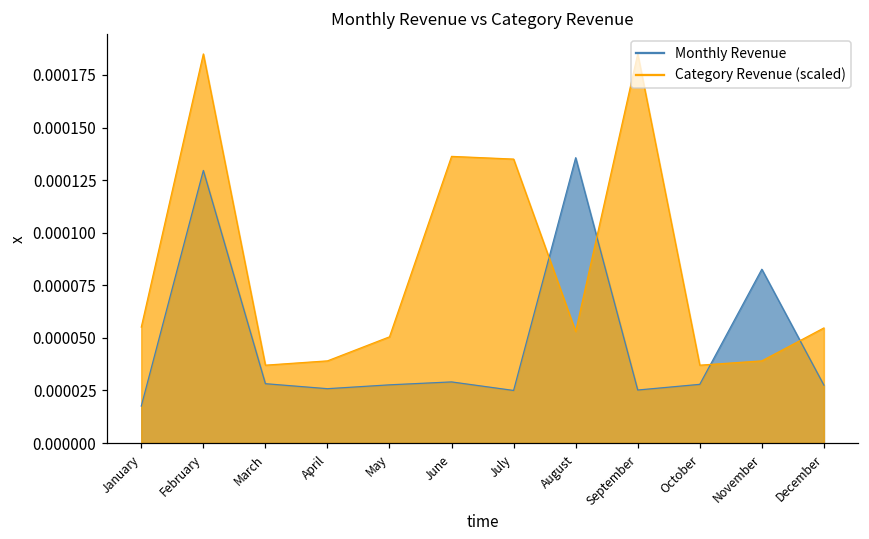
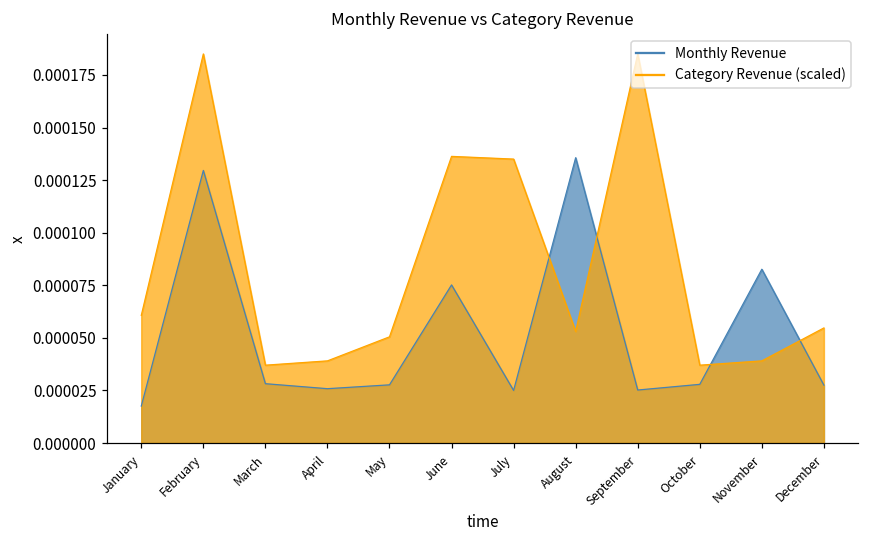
  {
    "Monthly Revenue": {
      "January": 0.000018,
      "February": 0.000130,
      "March": 0.000028,
      "April": 0.000026,
      "May": 0.000028,
-     "June": 0.000029,
+     "June": 0.000075,
      "July": 0.000025,
      "August": 0.000136,
      "September": 0.000025,
      "October": 0.000028,
      "November": 0.000083,
      "December": 0.000028
    },
    "Category Revenue (scaled)": {
-     "January": 0.000055,
+     "January": 0.000061,
      "February": 0.000185,
      "March": 0.000037,
      "April": 0.000039,
      "May": 0.000050,
      "June": 0.000136,
      "July": 0.000135,
      "August": 0.000053,
      "October": 0.000037,
      "November": 0.000039,
      "December": 0.000055
    }
  }
